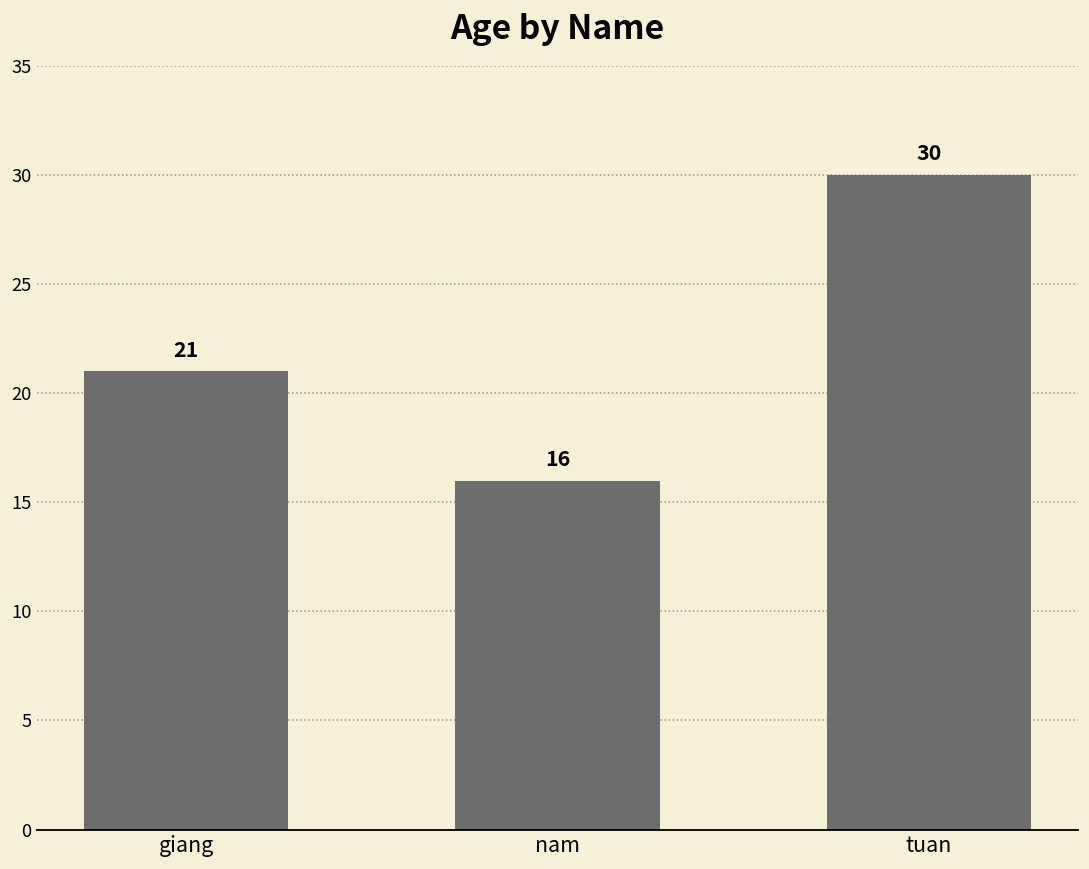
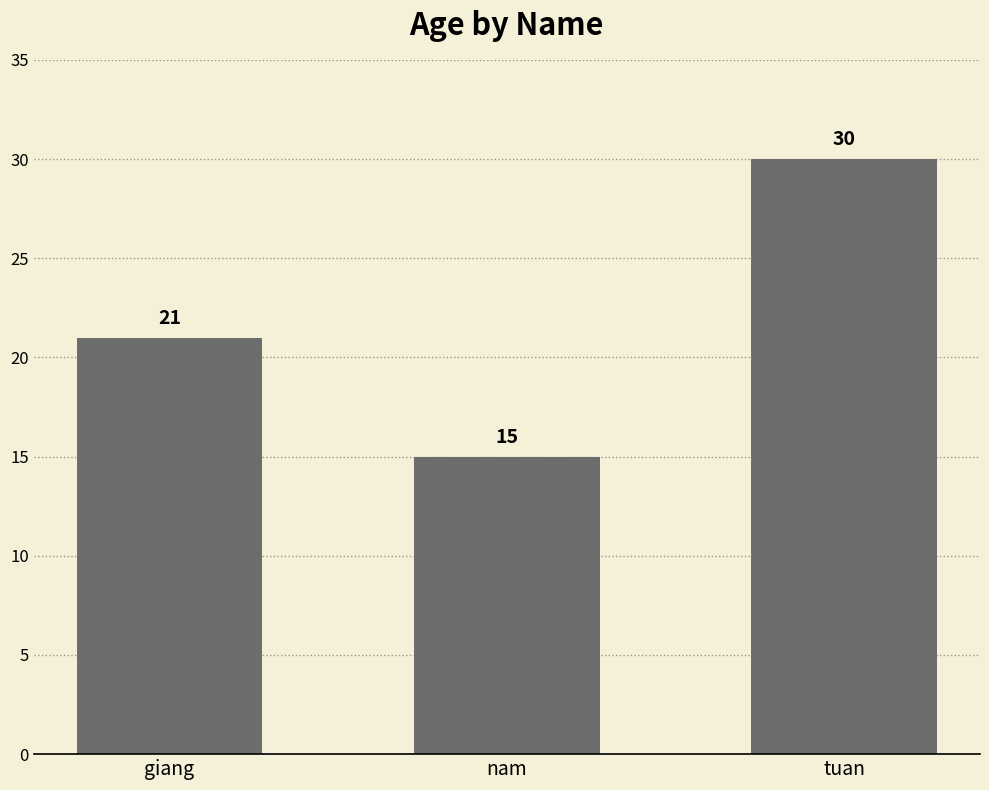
  {
    "giang": 21,
-   "nam": 16,
+   "nam": 15,
    "tuan": 30
  }
